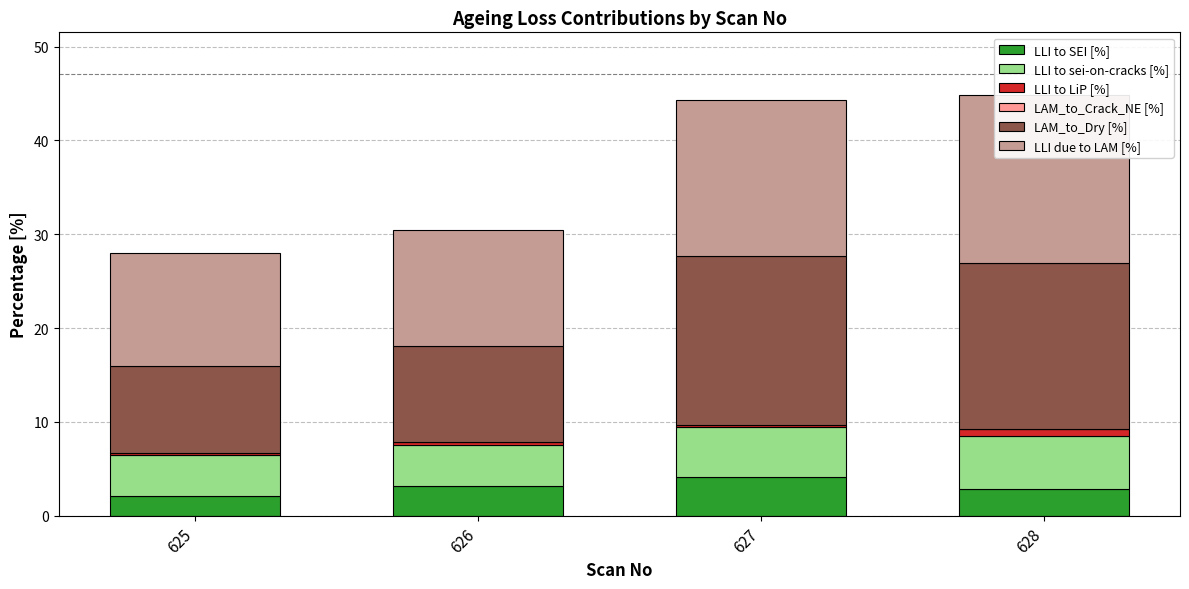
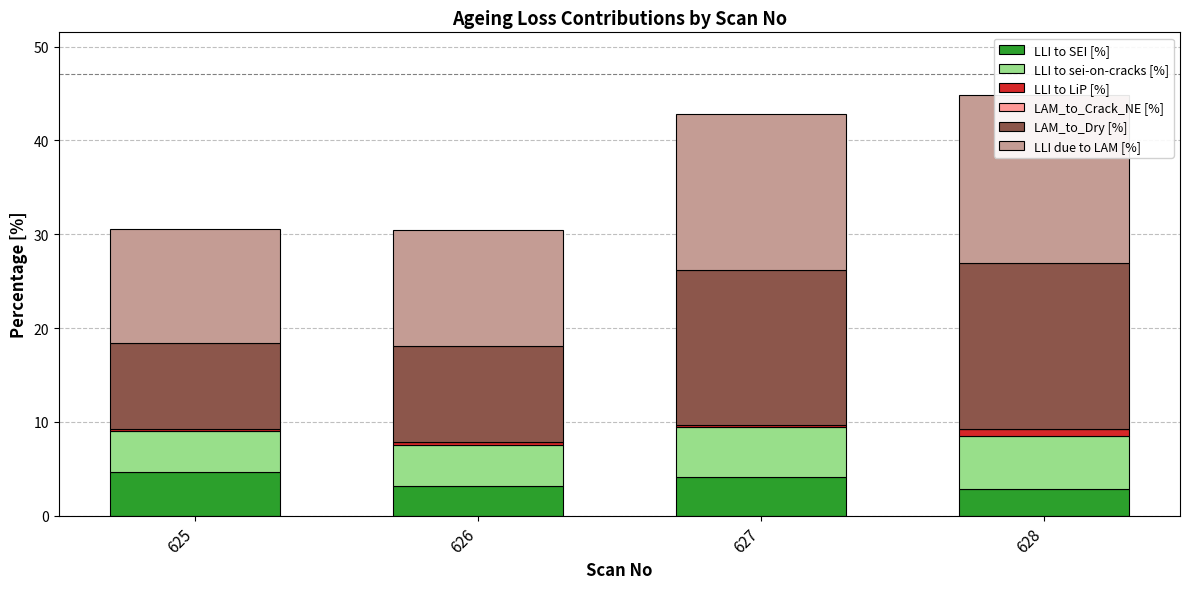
  {
    "LLI to SEI [%]": {
-     "625": 2,
+     "625": 5,
      "626": 3,
      "627": 4,
      "628": 3
    },
    "LLI to sei-on-cracks [%]": {
      "625": 4,
      "626": 4,
      "627": 5,
      "628": 6
    },
    "LLI to LiP [%]": {
      "626": 0,
      "628": 1
    },
    "LAM_to_Dry [%]": {
      "625": 9,
      "626": 10,
-     "627": 18,
+     "627": 17,
      "628": 18
    }
  }
